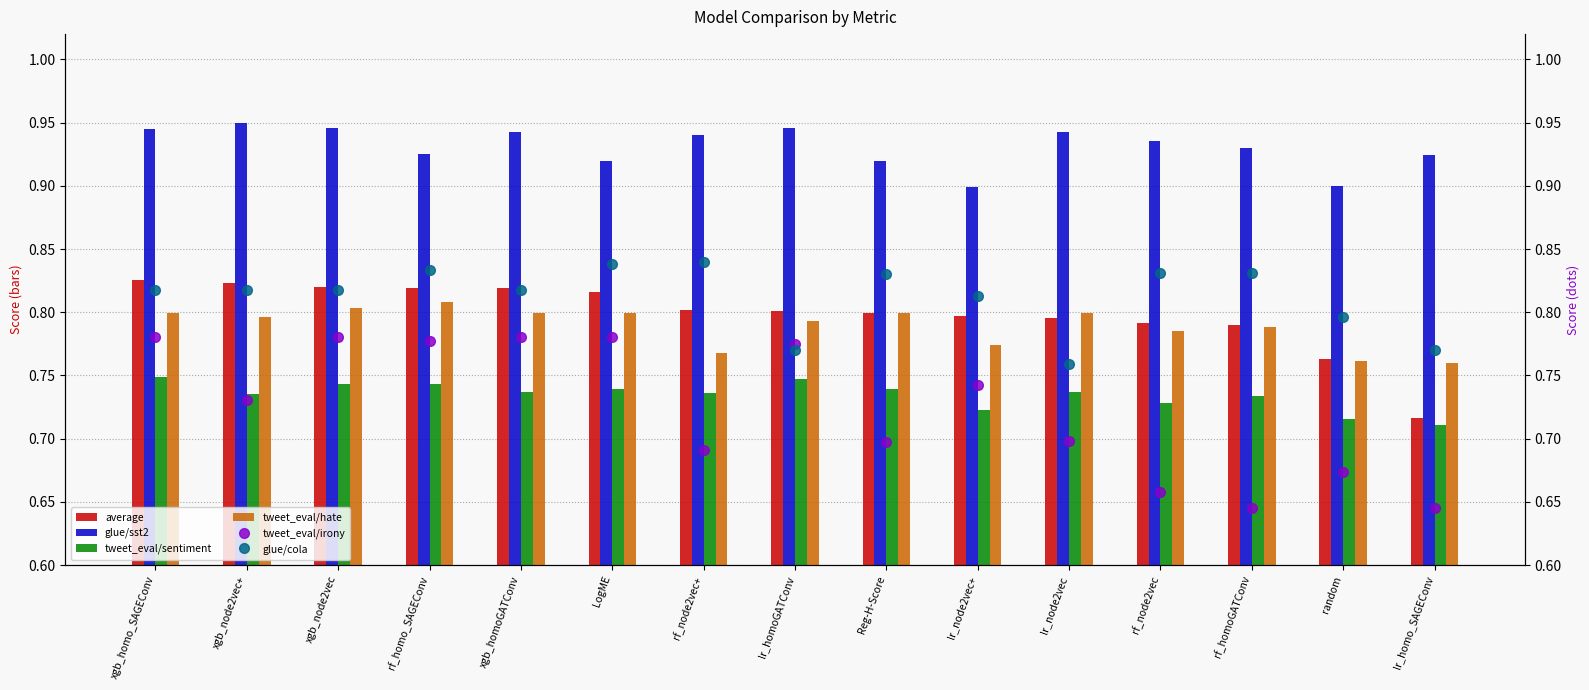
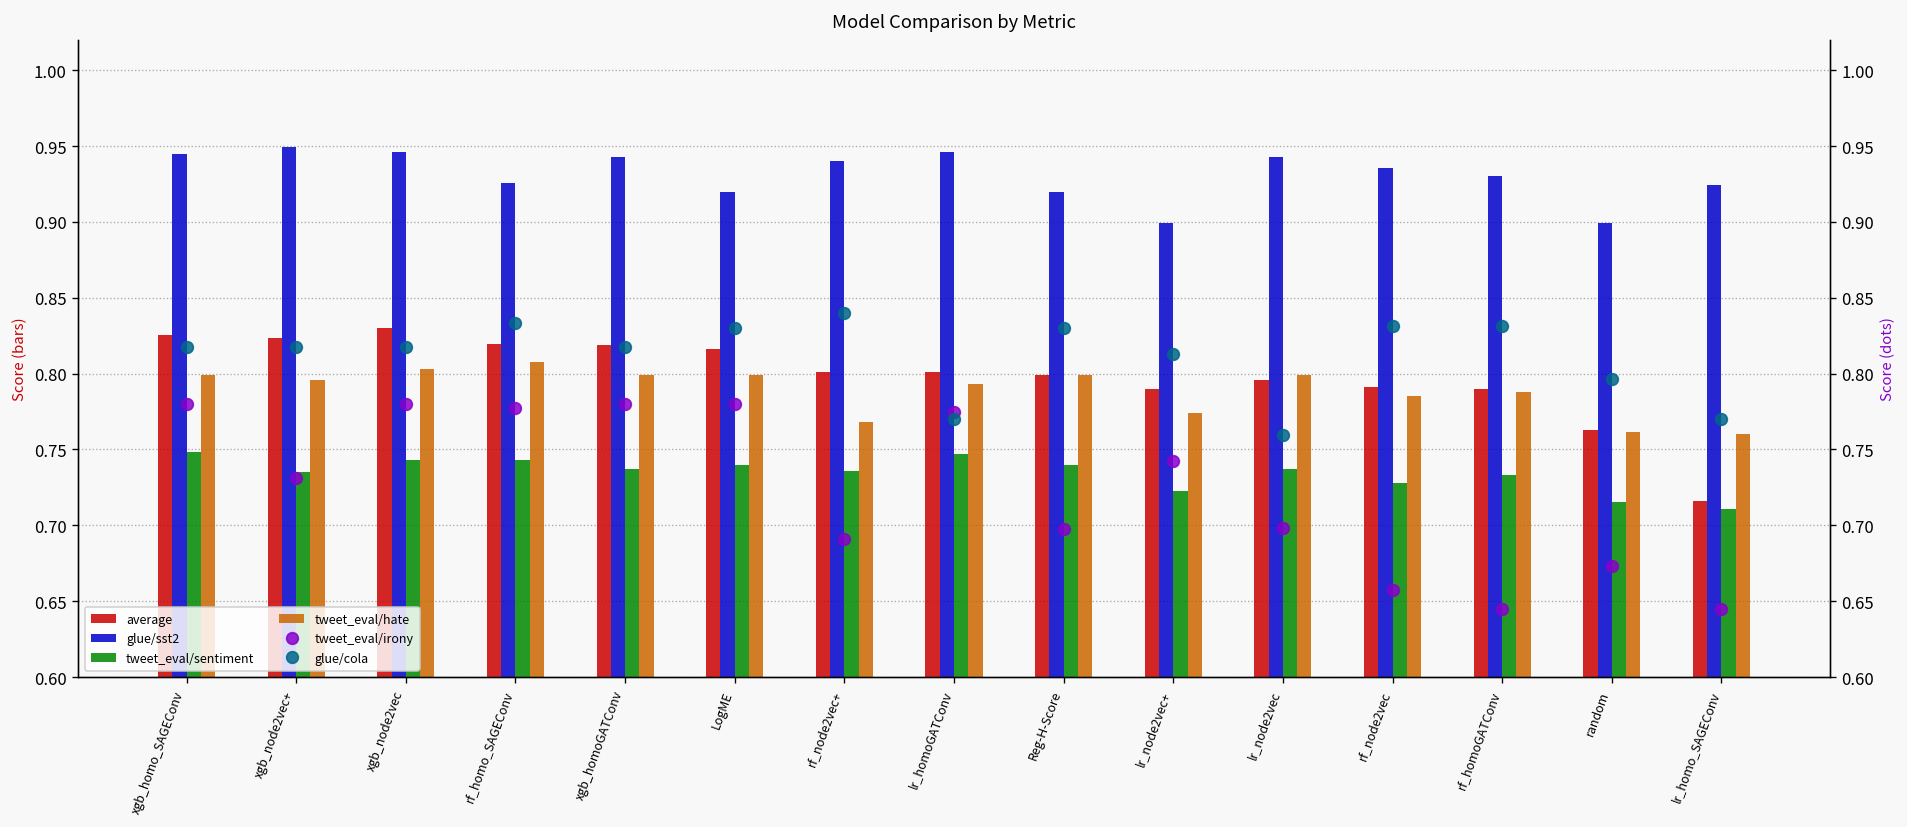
  {
    "average": {
      "xgb_homo_SAGEConv": 0.825,
      "xgb_node2vec+": 0.823,
-     "xgb_node2vec": 0.820,
+     "xgb_node2vec": 0.830,
      "rf_homo_SAGEConv": 0.819,
      "xgb_homoGATConv": 0.819,
      "LogME": 0.816,
      "rf_node2vec+": 0.801,
      "lr_homoGATConv": 0.801,
      "Reg-H-Score": 0.799,
-     "lr_node2vec+": 0.797,
+     "lr_node2vec+": 0.790,
      "lr_node2vec": 0.796,
      "rf_node2vec": 0.791,
      "rf_homoGATConv": 0.790,
      "random": 0.763,
      "lr_homo_SAGEConv": 0.716
    },
    "glue/sst2": {
      "xgb_homo_SAGEConv": 0.945,
      "xgb_node2vec+": 0.950,
      "xgb_node2vec": 0.946,
      "rf_homo_SAGEConv": 0.925,
      "xgb_homoGATConv": 0.943,
      "LogME": 0.920,
      "rf_node2vec+": 0.940,
      "lr_homoGATConv": 0.946,
      "Reg-H-Score": 0.920,
      "lr_node2vec+": 0.899,
      "lr_node2vec": 0.943,
      "rf_node2vec": 0.936,
      "rf_homoGATConv": 0.930,
      "random": 0.900,
      "lr_homo_SAGEConv": 0.924
    },
    "tweet_eval/sentiment": {
      "xgb_homo_SAGEConv": 0.749,
      "xgb_node2vec+": 0.735,
      "xgb_node2vec": 0.743,
      "rf_homo_SAGEConv": 0.743,
      "xgb_homoGATConv": 0.737,
      "LogME": 0.740,
      "rf_node2vec+": 0.736,
      "lr_homoGATConv": 0.747,
      "Reg-H-Score": 0.740,
      "lr_node2vec+": 0.723,
      "lr_node2vec": 0.737,
      "rf_node2vec": 0.728,
      "rf_homoGATConv": 0.734,
      "random": 0.715,
      "lr_homo_SAGEConv": 0.711
    },
    "tweet_eval/hate": {
      "xgb_homo_SAGEConv": 0.799,
      "xgb_node2vec+": 0.796,
      "xgb_node2vec": 0.803,
      "rf_homo_SAGEConv": 0.808,
      "xgb_homoGATConv": 0.799,
      "LogME": 0.799,
      "rf_node2vec+": 0.768,
      "lr_homoGATConv": 0.793,
      "Reg-H-Score": 0.799,
      "lr_node2vec+": 0.774,
      "lr_node2vec": 0.799,
      "rf_node2vec": 0.785,
      "rf_homoGATConv": 0.788,
      "random": 0.762,
      "lr_homo_SAGEConv": 0.760
    },
    "tweet_eval/irony": {
      "xgb_homo_SAGEConv": 0.780,
      "xgb_node2vec+": 0.731,
      "xgb_node2vec": 0.780,
      "rf_homo_SAGEConv": 0.777,
      "xgb_homoGATConv": 0.780,
      "LogME": 0.780,
      "rf_node2vec+": 0.691,
      "lr_homoGATConv": 0.775,
      "Reg-H-Score": 0.697,
      "lr_node2vec+": 0.742,
      "lr_node2vec": 0.698,
      "rf_node2vec": 0.658,
      "rf_homoGATConv": 0.645,
      "random": 0.673,
      "lr_homo_SAGEConv": 0.645
    },
    "glue/cola": {
      "xgb_homo_SAGEConv": 0.818,
      "xgb_node2vec+": 0.818,
      "xgb_node2vec": 0.818,
      "rf_homo_SAGEConv": 0.833,
      "xgb_homoGATConv": 0.818,
-     "LogME": 0.838,
+     "LogME": 0.830,
      "rf_node2vec+": 0.840,
      "lr_homoGATConv": 0.770,
      "Reg-H-Score": 0.830,
      "lr_node2vec+": 0.813,
      "lr_node2vec": 0.759,
      "rf_node2vec": 0.831,
      "rf_homoGATConv": 0.831,
      "random": 0.796,
      "lr_homo_SAGEConv": 0.770
    }
  }
